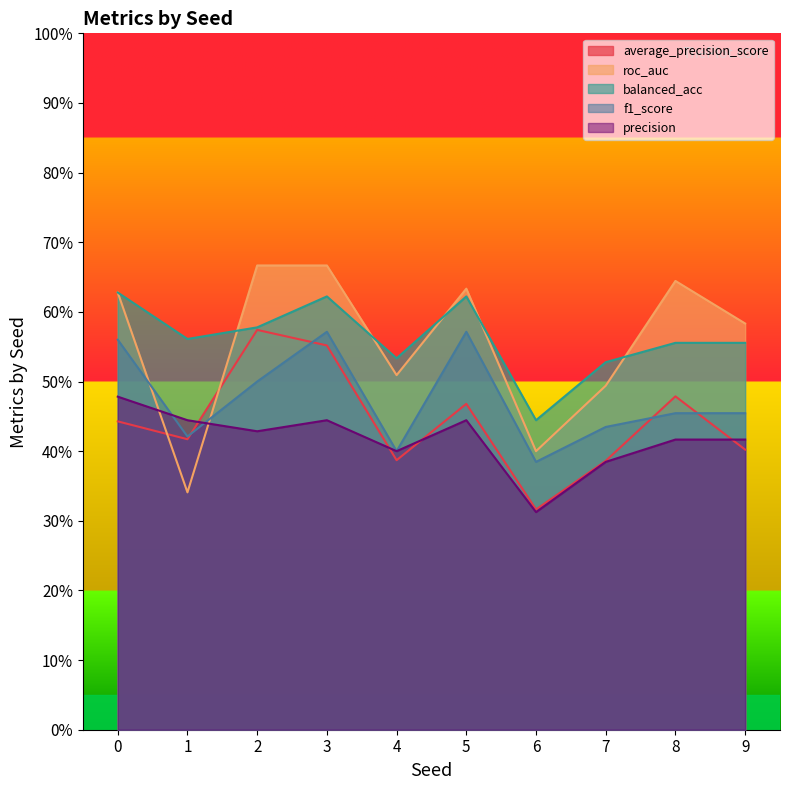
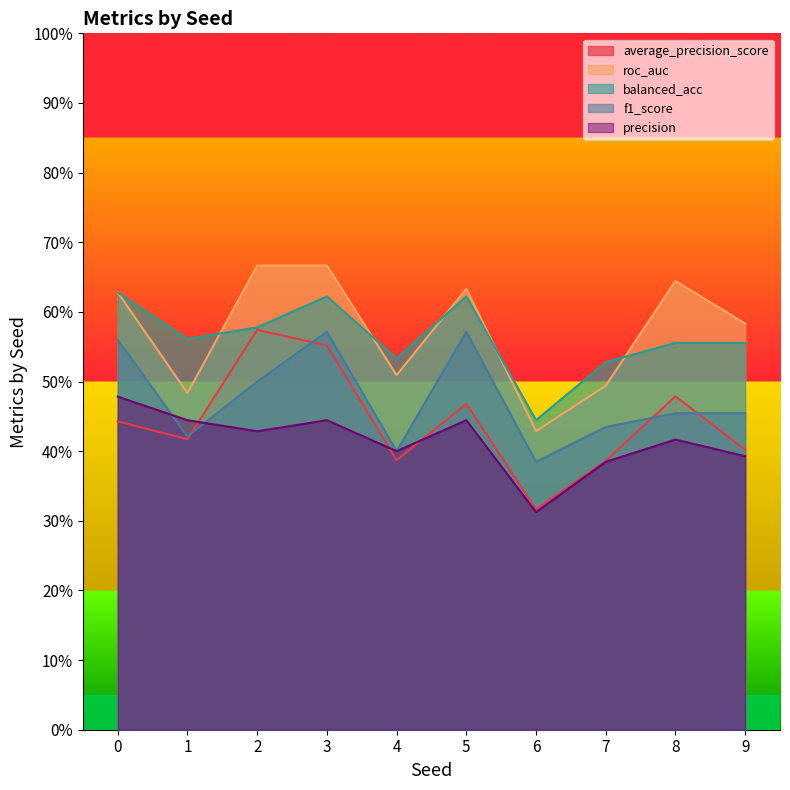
  {
    "average_precision_score": {
      "0": "44%",
      "1": "42%",
      "3": "55%",
      "4": "39%",
      "5": "47%",
      "6": "32%",
      "8": "48%",
      "9": "40%"
    },
    "roc_auc": {
-     "1": "34%",
+     "1": "48%",
      "2": "67%",
      "3": "67%",
      "4": "51%",
      "5": "63%",
-     "6": "40%",
+     "6": "43%",
      "7": "49%",
      "8": "64%",
      "9": "58%"
    },
    "precision": {
      "0": "48%",
      "1": "44%",
      "2": "43%",
      "3": "44%",
      "5": "44%",
      "6": "31%",
      "8": "42%",
-     "9": "42%"
+     "9": "39%"
    }
  }
